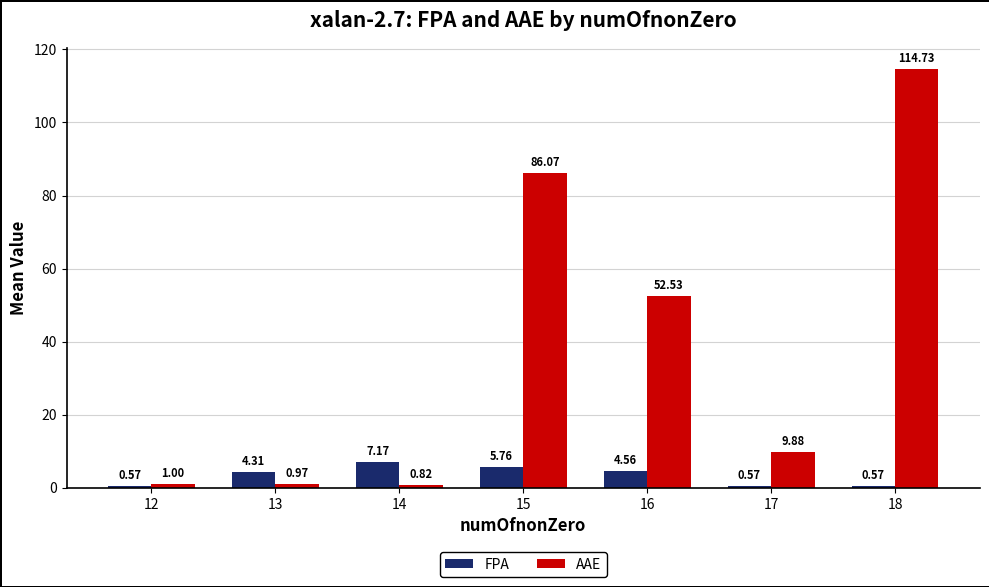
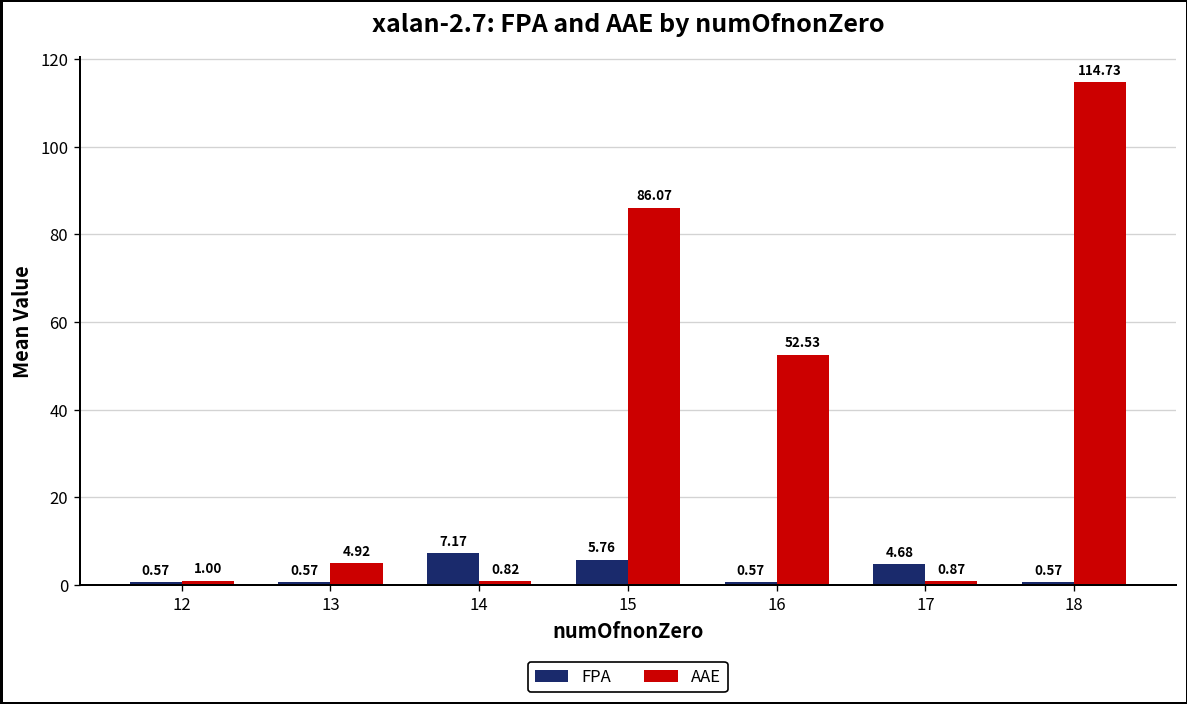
  {
    "FPA": {
      "12": 0.57,
-     "13": 4.31,
+     "13": 0.57,
      "14": 7.17,
      "15": 5.76,
-     "16": 4.56,
-     "17": 0.57,
+     "16": 0.57,
+     "17": 4.68,
      "18": 0.57
    },
    "AAE": {
      "12": 1.00,
-     "13": 0.97,
+     "13": 4.92,
      "14": 0.82,
      "15": 86.07,
      "16": 52.53,
-     "17": 9.88,
+     "17": 0.87,
      "18": 114.73
    }
  }
